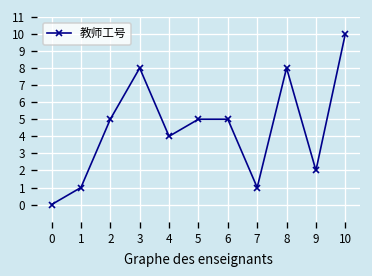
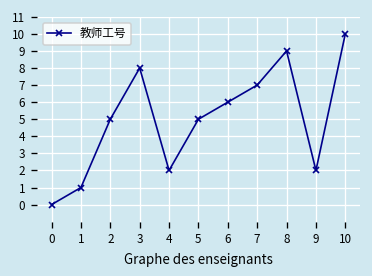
  {
    "0": 0.0,
    "1": 1.0,
    "2": 5.0,
    "3": 8.0,
-   "4": 4.0,
+   "4": 2.0,
    "5": 5.0,
-   "6": 5.0,
-   "7": 1.0,
-   "8": 8.0,
+   "6": 6.0,
+   "7": 7.0,
+   "8": 9.0,
    "9": 2.0,
    "10": 10.0
  }
